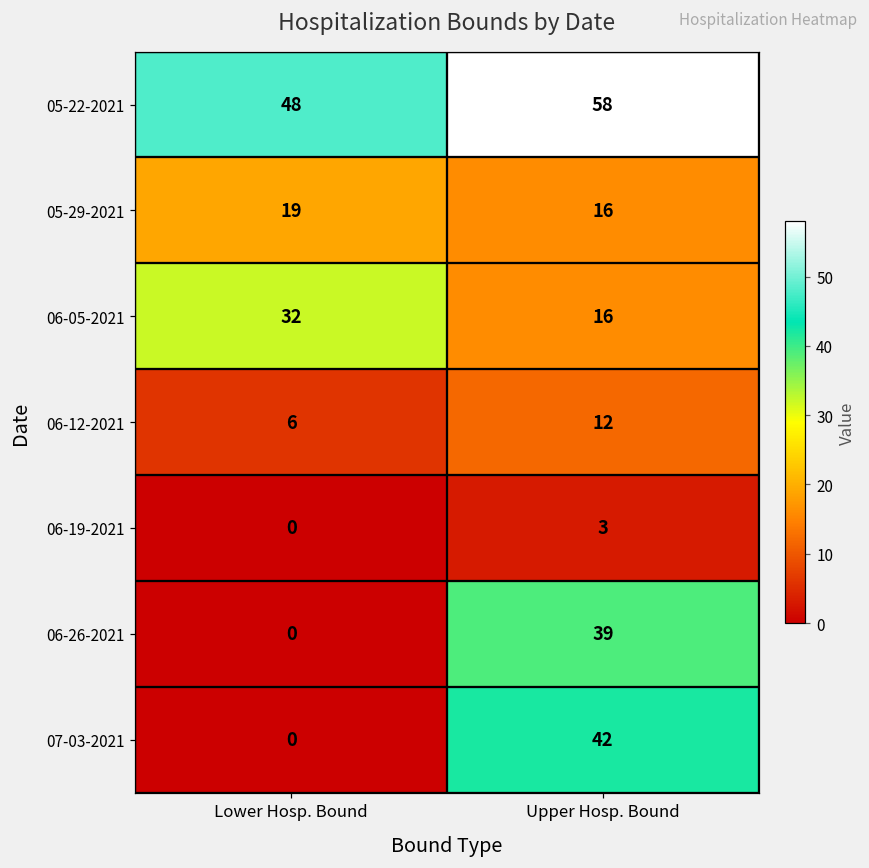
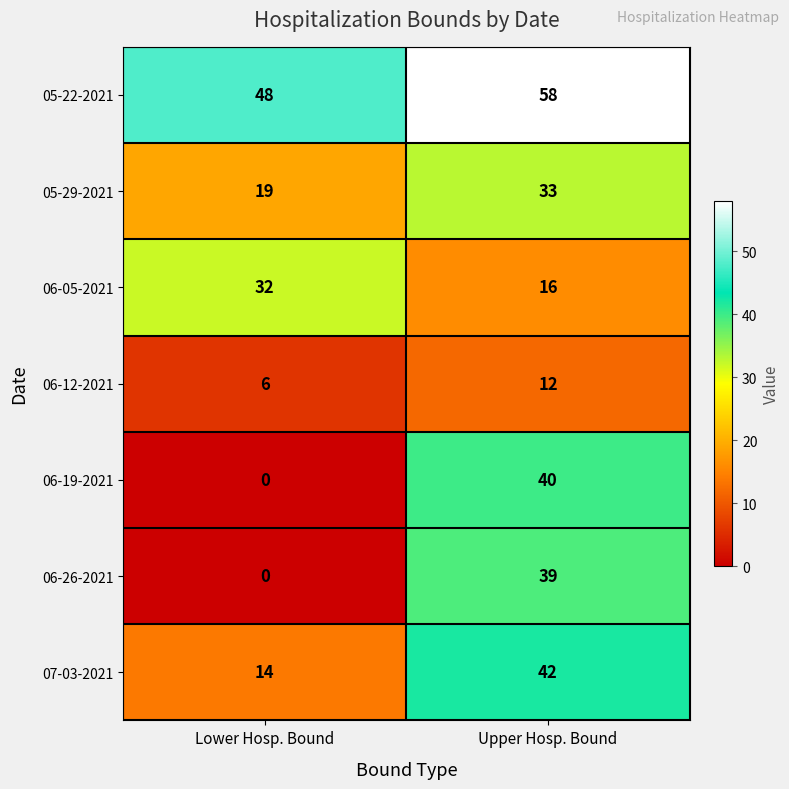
  {
    "05-22-2021": {
      "Lower Hosp. Bound": 48,
      "Upper Hosp. Bound": 58
    },
    "05-29-2021": {
      "Lower Hosp. Bound": 19,
-     "Upper Hosp. Bound": 16
+     "Upper Hosp. Bound": 33
    },
    "06-05-2021": {
      "Lower Hosp. Bound": 32,
      "Upper Hosp. Bound": 16
    },
    "06-12-2021": {
      "Lower Hosp. Bound": 6,
      "Upper Hosp. Bound": 12
    },
    "06-19-2021": {
      "Lower Hosp. Bound": 0,
-     "Upper Hosp. Bound": 3
+     "Upper Hosp. Bound": 40
    },
    "06-26-2021": {
      "Lower Hosp. Bound": 0,
      "Upper Hosp. Bound": 39
    },
    "07-03-2021": {
-     "Lower Hosp. Bound": 0,
+     "Lower Hosp. Bound": 14,
      "Upper Hosp. Bound": 42
    }
  }
